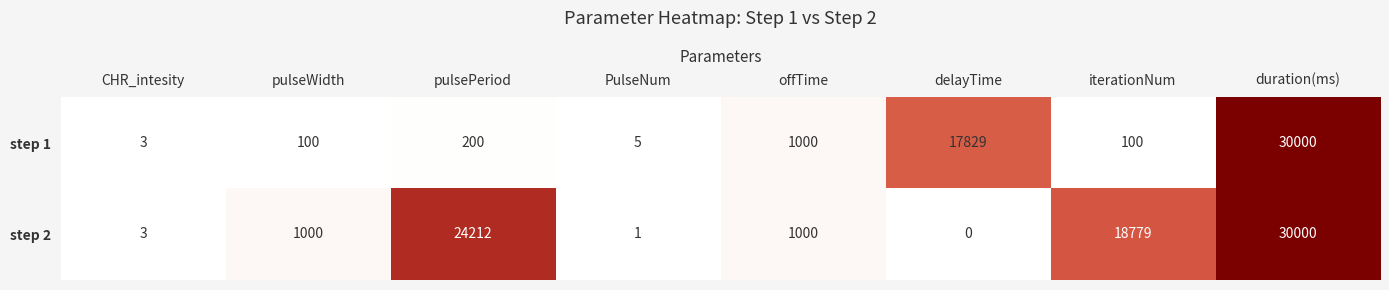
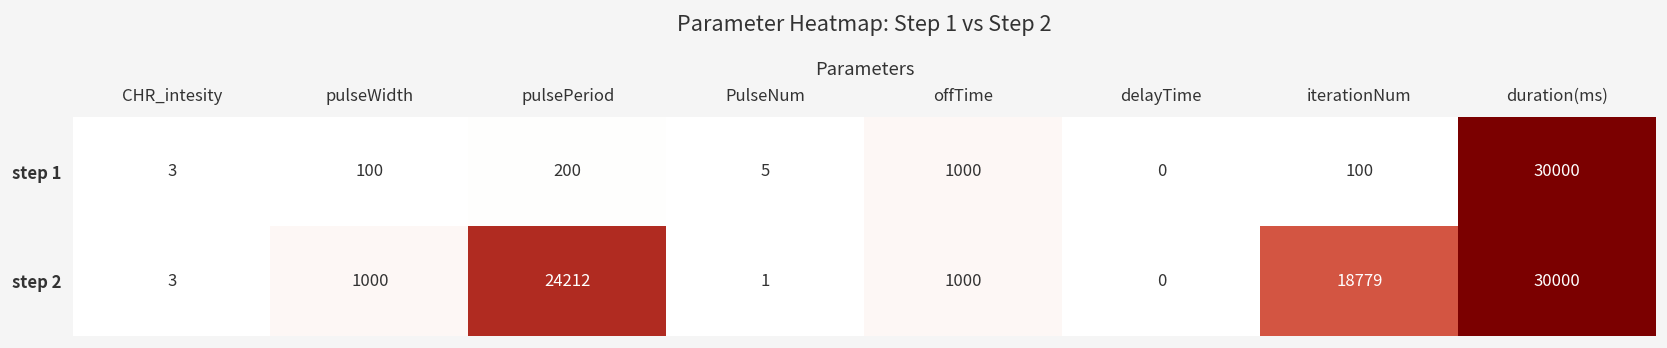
  {
    "step 1": {
      "CHR_intesity": 3,
      "pulseWidth": 100,
      "pulsePeriod": 200,
      "PulseNum": 5,
      "offTime": 1000,
-     "delayTime": 17829,
+     "delayTime": 0,
      "iterationNum": 100,
      "duration(ms)": 30000
    },
    "step 2": {
      "CHR_intesity": 3,
      "pulseWidth": 1000,
      "pulsePeriod": 24212,
      "PulseNum": 1,
      "offTime": 1000,
      "delayTime": 0,
      "iterationNum": 18779,
      "duration(ms)": 30000
    }
  }
